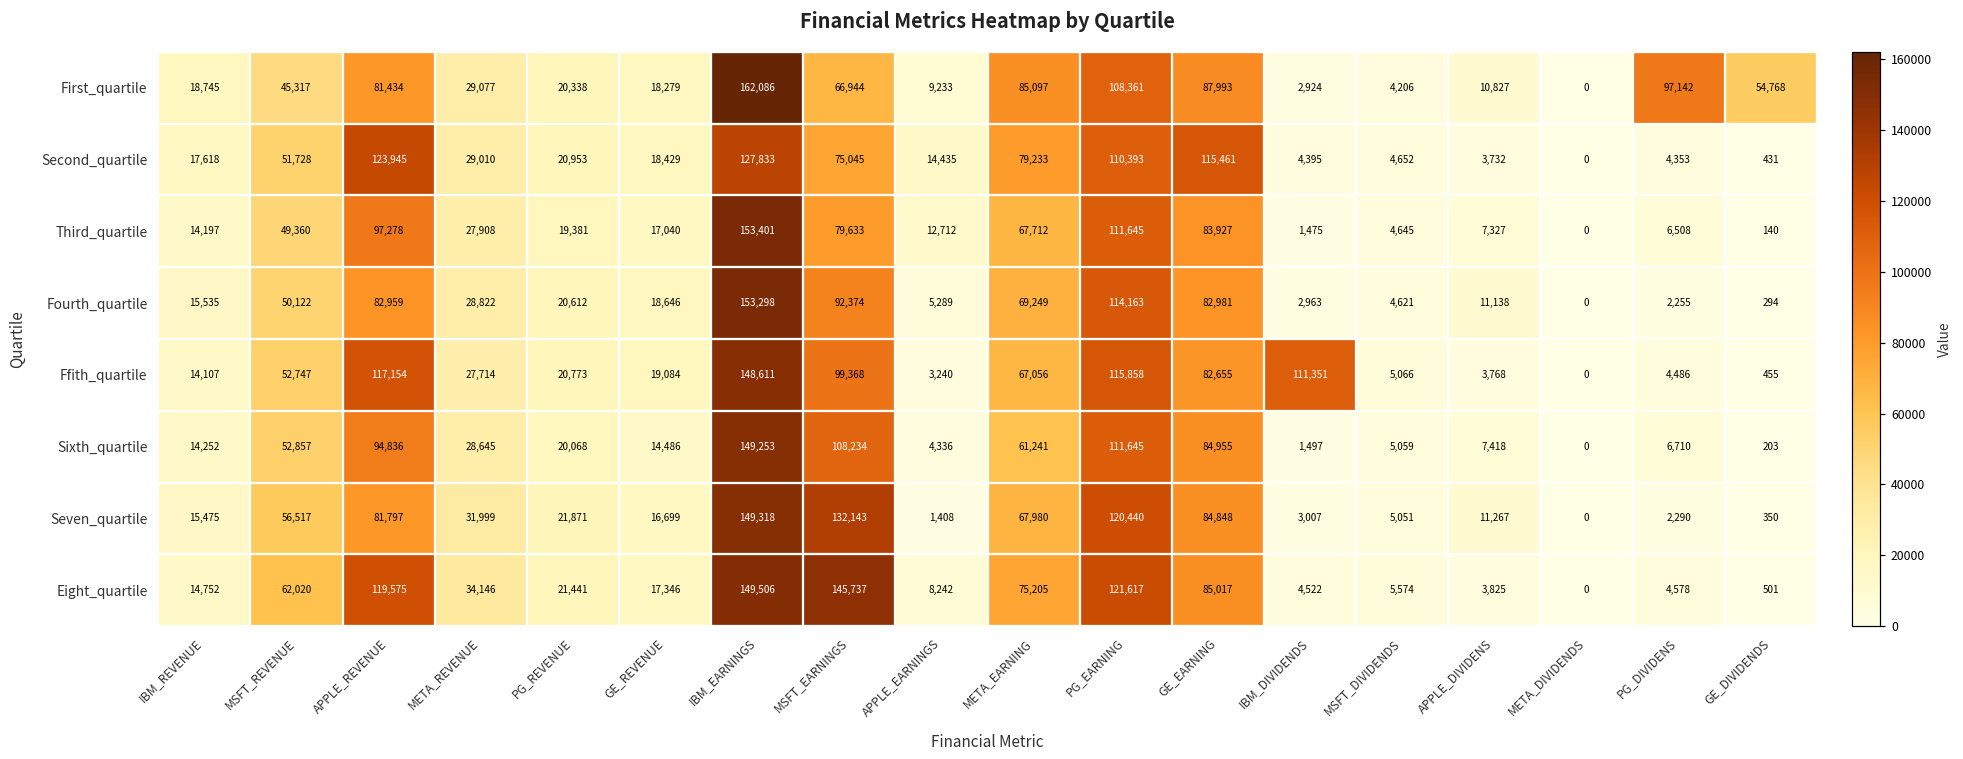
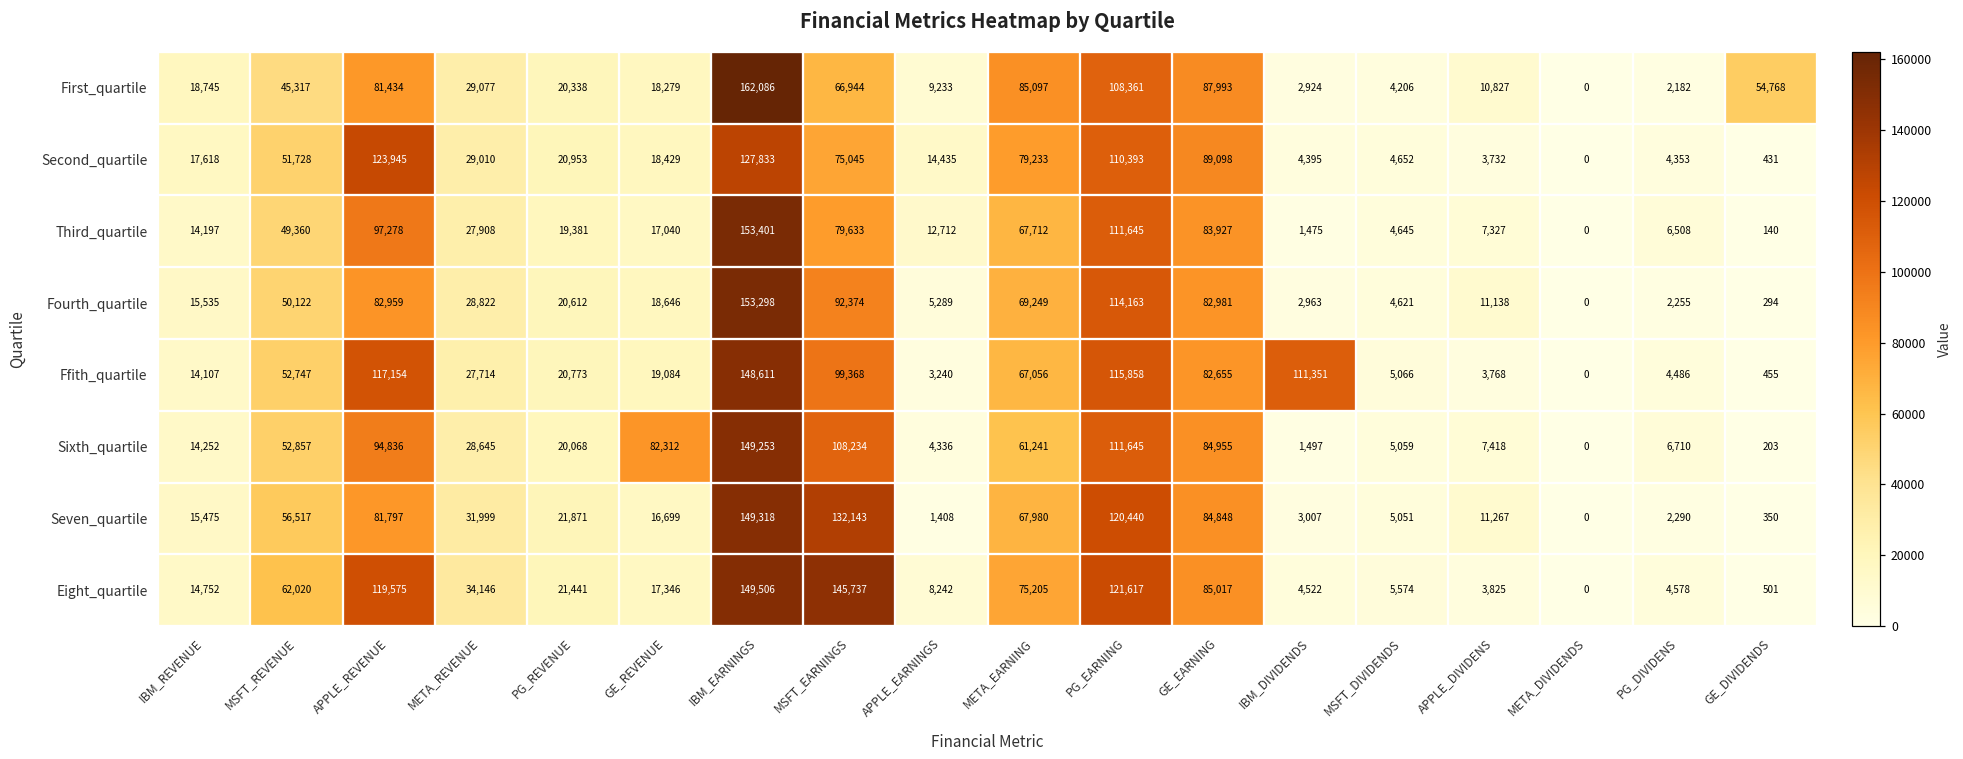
  {
    "First_quartile": {
      "IBM_REVENUE": "18,745",
      "MSFT_REVENUE": "45,317",
      "APPLE_REVENUE": "81,434",
      "META_REVENUE": "29,077",
      "PG_REVENUE": "20,338",
      "GE_REVENUE": "18,279",
      "IBM_EARNINGS": "162,086",
      "MSFT_EARNINGS": "66,944",
      "APPLE_EARNINGS": "9,233",
      "META_EARNING": "85,097",
      "PG_EARNING": "108,361",
      "GE_EARNING": "87,993",
      "IBM_DIVIDENDS": "2,924",
      "MSFT_DIVIDENDS": "4,206",
      "APPLE_DIVIDENS": "10,827",
      "META_DIVIDENDS": "0",
-     "PG_DIVIDENS": "97,142",
+     "PG_DIVIDENS": "2,182",
      "GE_DIVIDENDS": "54,768"
    },
    "Second_quartile": {
      "IBM_REVENUE": "17,618",
      "MSFT_REVENUE": "51,728",
      "APPLE_REVENUE": "123,945",
      "META_REVENUE": "29,010",
      "PG_REVENUE": "20,953",
      "GE_REVENUE": "18,429",
      "IBM_EARNINGS": "127,833",
      "MSFT_EARNINGS": "75,045",
      "APPLE_EARNINGS": "14,435",
      "META_EARNING": "79,233",
      "PG_EARNING": "110,393",
-     "GE_EARNING": "115,461",
+     "GE_EARNING": "89,098",
      "IBM_DIVIDENDS": "4,395",
      "MSFT_DIVIDENDS": "4,652",
      "APPLE_DIVIDENS": "3,732",
      "META_DIVIDENDS": "0",
      "PG_DIVIDENS": "4,353",
      "GE_DIVIDENDS": "431"
    },
    "Third_quartile": {
      "IBM_REVENUE": "14,197",
      "MSFT_REVENUE": "49,360",
      "APPLE_REVENUE": "97,278",
      "META_REVENUE": "27,908",
      "PG_REVENUE": "19,381",
      "GE_REVENUE": "17,040",
      "IBM_EARNINGS": "153,401",
      "MSFT_EARNINGS": "79,633",
      "APPLE_EARNINGS": "12,712",
      "META_EARNING": "67,712",
      "PG_EARNING": "111,645",
      "GE_EARNING": "83,927",
      "IBM_DIVIDENDS": "1,475",
      "MSFT_DIVIDENDS": "4,645",
      "APPLE_DIVIDENS": "7,327",
      "META_DIVIDENDS": "0",
      "PG_DIVIDENS": "6,508",
      "GE_DIVIDENDS": "140"
    },
    "Fourth_quartile": {
      "IBM_REVENUE": "15,535",
      "MSFT_REVENUE": "50,122",
      "APPLE_REVENUE": "82,959",
      "META_REVENUE": "28,822",
      "PG_REVENUE": "20,612",
      "GE_REVENUE": "18,646",
      "IBM_EARNINGS": "153,298",
      "MSFT_EARNINGS": "92,374",
      "APPLE_EARNINGS": "5,289",
      "META_EARNING": "69,249",
      "PG_EARNING": "114,163",
      "GE_EARNING": "82,981",
      "IBM_DIVIDENDS": "2,963",
      "MSFT_DIVIDENDS": "4,621",
      "APPLE_DIVIDENS": "11,138",
      "META_DIVIDENDS": "0",
      "PG_DIVIDENS": "2,255",
      "GE_DIVIDENDS": "294"
    },
    "Ffith_quartile": {
      "IBM_REVENUE": "14,107",
      "MSFT_REVENUE": "52,747",
      "APPLE_REVENUE": "117,154",
      "META_REVENUE": "27,714",
      "PG_REVENUE": "20,773",
      "GE_REVENUE": "19,084",
      "IBM_EARNINGS": "148,611",
      "MSFT_EARNINGS": "99,368",
      "APPLE_EARNINGS": "3,240",
      "META_EARNING": "67,056",
      "PG_EARNING": "115,858",
      "GE_EARNING": "82,655",
      "IBM_DIVIDENDS": "111,351",
      "MSFT_DIVIDENDS": "5,066",
      "APPLE_DIVIDENS": "3,768",
      "META_DIVIDENDS": "0",
      "PG_DIVIDENS": "4,486",
      "GE_DIVIDENDS": "455"
    },
    "Sixth_quartile": {
      "IBM_REVENUE": "14,252",
      "MSFT_REVENUE": "52,857",
      "APPLE_REVENUE": "94,836",
      "META_REVENUE": "28,645",
      "PG_REVENUE": "20,068",
-     "GE_REVENUE": "14,486",
+     "GE_REVENUE": "82,312",
      "IBM_EARNINGS": "149,253",
      "MSFT_EARNINGS": "108,234",
      "APPLE_EARNINGS": "4,336",
      "META_EARNING": "61,241",
      "PG_EARNING": "111,645",
      "GE_EARNING": "84,955",
      "IBM_DIVIDENDS": "1,497",
      "MSFT_DIVIDENDS": "5,059",
      "APPLE_DIVIDENS": "7,418",
      "META_DIVIDENDS": "0",
      "PG_DIVIDENS": "6,710",
      "GE_DIVIDENDS": "203"
    },
    "Seven_quartile": {
      "IBM_REVENUE": "15,475",
      "MSFT_REVENUE": "56,517",
      "APPLE_REVENUE": "81,797",
      "META_REVENUE": "31,999",
      "PG_REVENUE": "21,871",
      "GE_REVENUE": "16,699",
      "IBM_EARNINGS": "149,318",
      "MSFT_EARNINGS": "132,143",
      "APPLE_EARNINGS": "1,408",
      "META_EARNING": "67,980",
      "PG_EARNING": "120,440",
      "GE_EARNING": "84,848",
      "IBM_DIVIDENDS": "3,007",
      "MSFT_DIVIDENDS": "5,051",
      "APPLE_DIVIDENS": "11,267",
      "META_DIVIDENDS": "0",
      "PG_DIVIDENS": "2,290",
      "GE_DIVIDENDS": "350"
    },
    "Eight_quartile": {
      "IBM_REVENUE": "14,752",
      "MSFT_REVENUE": "62,020",
      "APPLE_REVENUE": "119,575",
      "META_REVENUE": "34,146",
      "PG_REVENUE": "21,441",
      "GE_REVENUE": "17,346",
      "IBM_EARNINGS": "149,506",
      "MSFT_EARNINGS": "145,737",
      "APPLE_EARNINGS": "8,242",
      "META_EARNING": "75,205",
      "PG_EARNING": "121,617",
      "GE_EARNING": "85,017",
      "IBM_DIVIDENDS": "4,522",
      "MSFT_DIVIDENDS": "5,574",
      "APPLE_DIVIDENS": "3,825",
      "META_DIVIDENDS": "0",
      "PG_DIVIDENS": "4,578",
      "GE_DIVIDENDS": "501"
    }
  }
